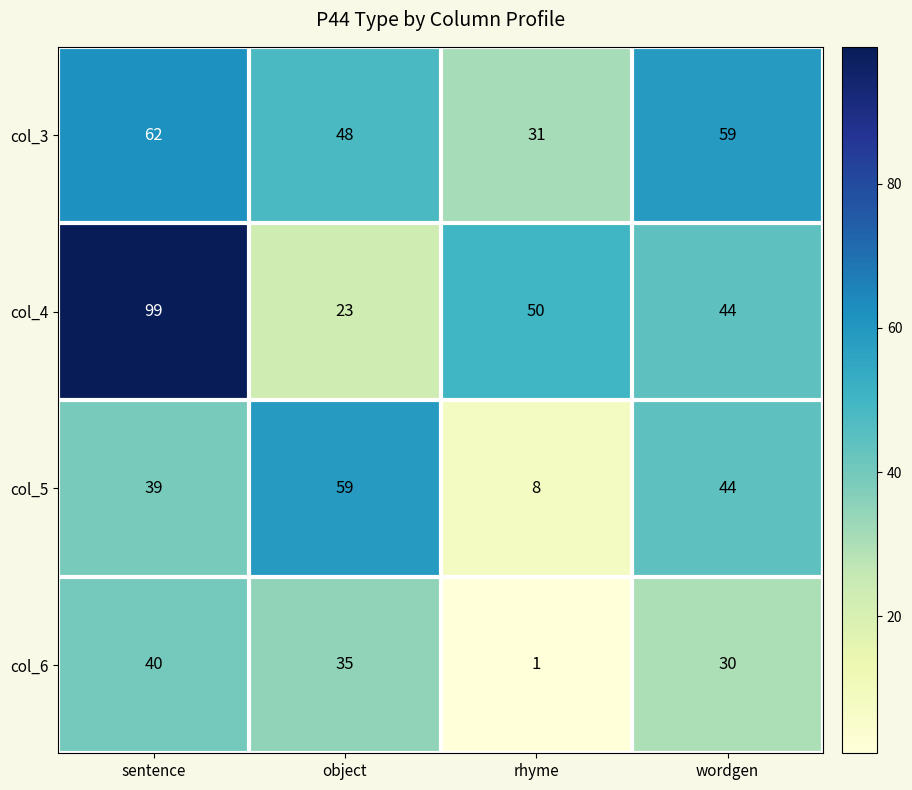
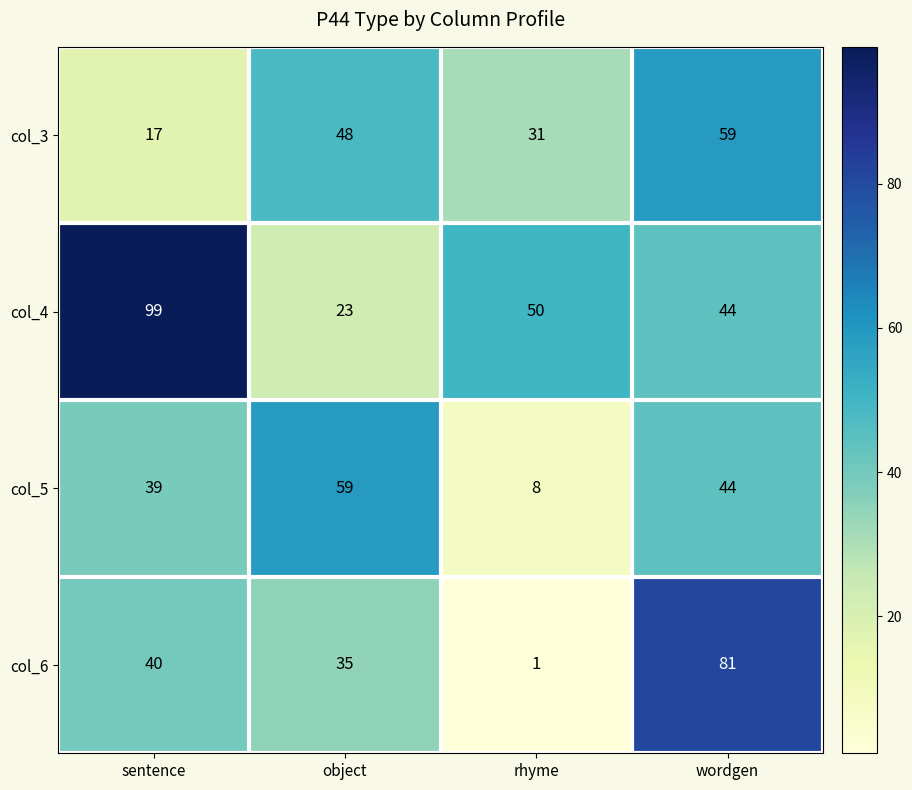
  {
    "col_3": {
-     "sentence": 62,
+     "sentence": 17,
      "object": 48,
      "rhyme": 31,
      "wordgen": 59
    },
    "col_4": {
      "sentence": 99,
      "object": 23,
      "rhyme": 50,
      "wordgen": 44
    },
    "col_5": {
      "sentence": 39,
      "object": 59,
      "rhyme": 8,
      "wordgen": 44
    },
    "col_6": {
      "sentence": 40,
      "object": 35,
      "rhyme": 1,
-     "wordgen": 30
+     "wordgen": 81
    }
  }
